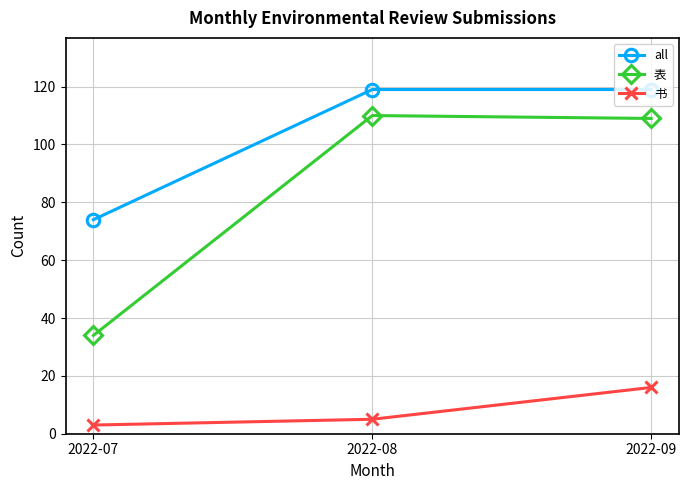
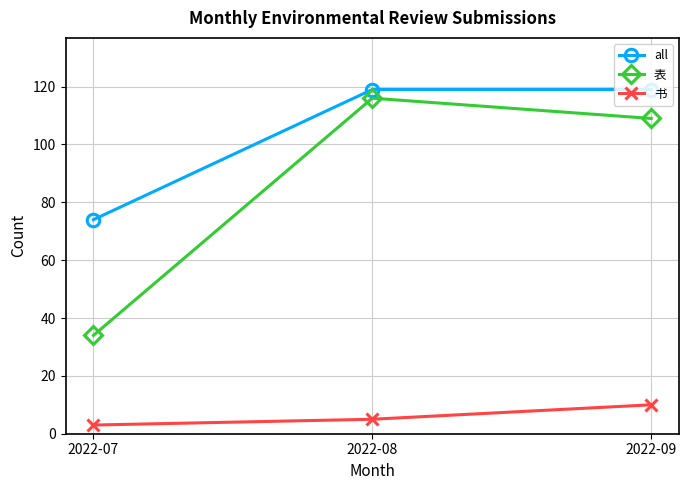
  {
    "all": {
      "2022-07": 74,
      "2022-08": 119
    },
    "表": {
      "2022-07": 34,
-     "2022-08": 110,
+     "2022-08": 116,
      "2022-09": 109
    },
    "书": {
      "2022-07": 3,
      "2022-08": 5,
-     "2022-09": 16
+     "2022-09": 10
    }
  }
